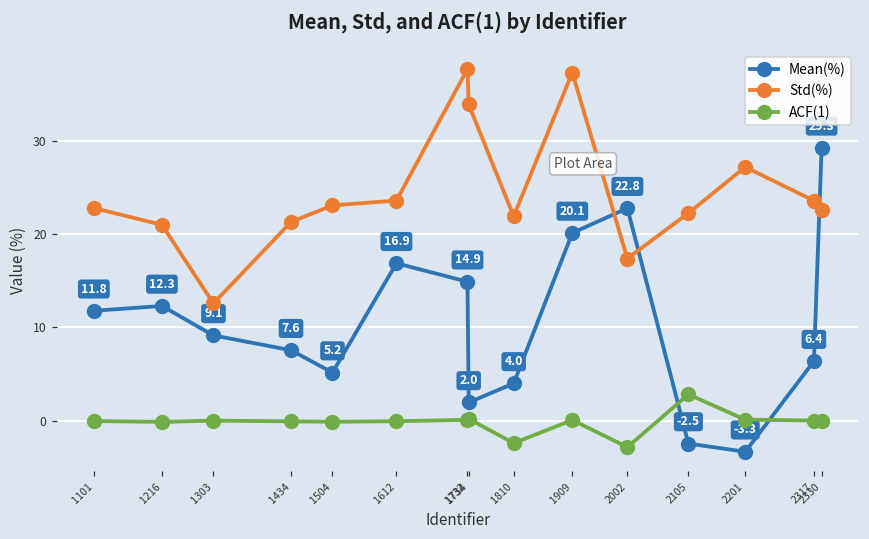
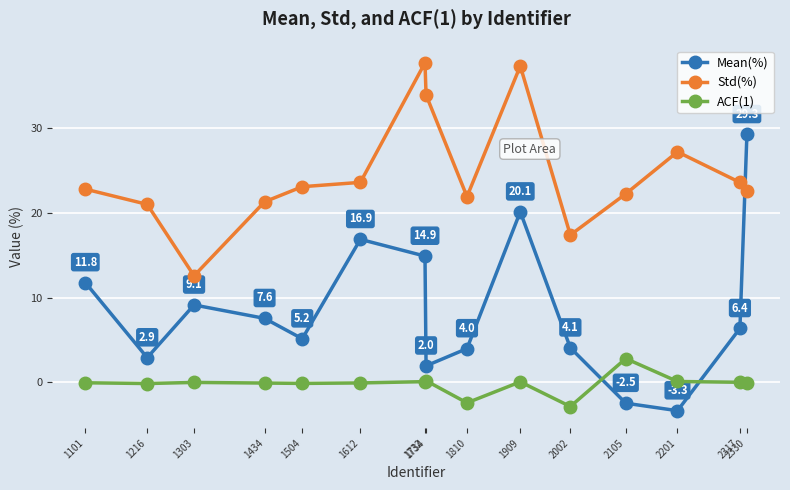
  {
    "Mean(%)": {
-     "1216": 12.3,
-     "2002": 22.8
+     "1216": 2.9,
+     "2002": 4.1
    },
    "Std(%)": {
      "1101": 23,
      "1216": 21,
      "1434": 21,
      "1504": 23,
      "1612": 24,
      "1732": 38,
      "1734": 34,
      "1810": 22,
      "1909": 37,
      "2002": 17,
      "2105": 22,
      "2201": 27,
      "2317": 24,
      "2330": 23
    },
    "ACF(1)": {
      "1101": 0,
      "1216": 0,
      "1303": 0,
      "1434": 0,
      "1504": 0,
      "1612": 0,
      "1732": 0,
      "1734": 0,
      "1810": -2,
      "1909": 0,
      "2002": -3,
      "2105": 3,
      "2317": 0,
      "2330": 0
    }
  }
